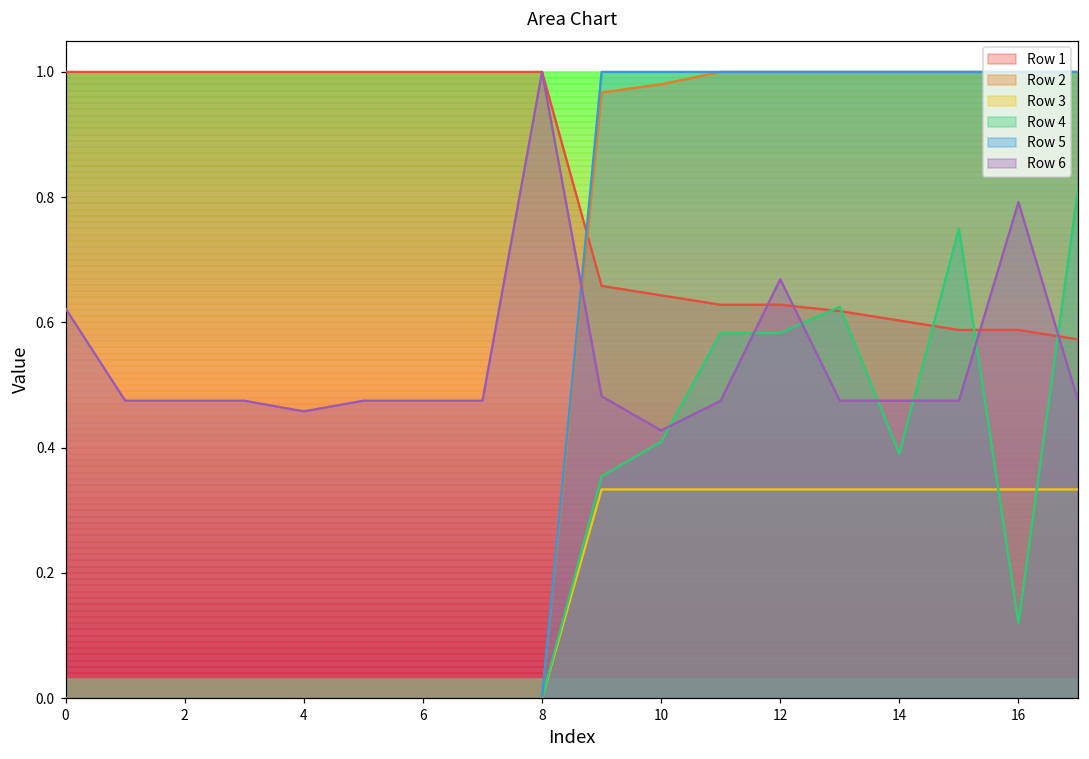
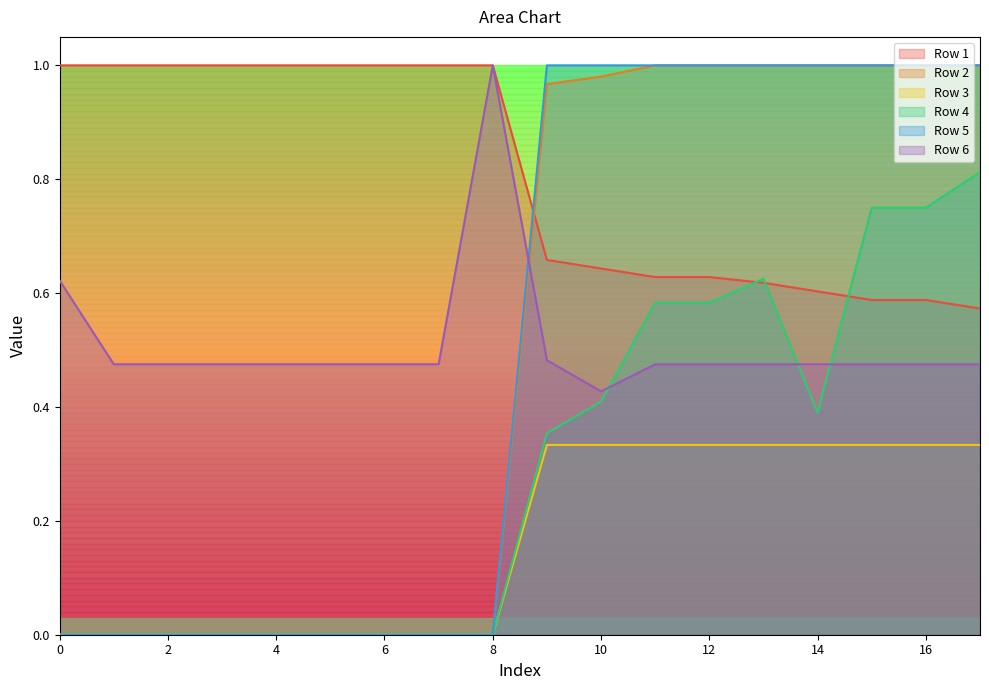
  {
    "Row 4": {
      "10": 0.41,
      "12": 0.58,
      "14": 0.39,
-     "16": 0.12
+     "16": 0.75
    },
    "Row 5": {
      "10": 1.00
    },
    "Row 6": {
      "0": 0.62,
      "2": 0.48,
-     "4": 0.46,
+     "4": 0.48,
      "6": 0.48,
      "10": 0.43,
-     "12": 0.67,
+     "12": 0.48,
      "14": 0.48,
-     "16": 0.79
+     "16": 0.48
    }
  }
